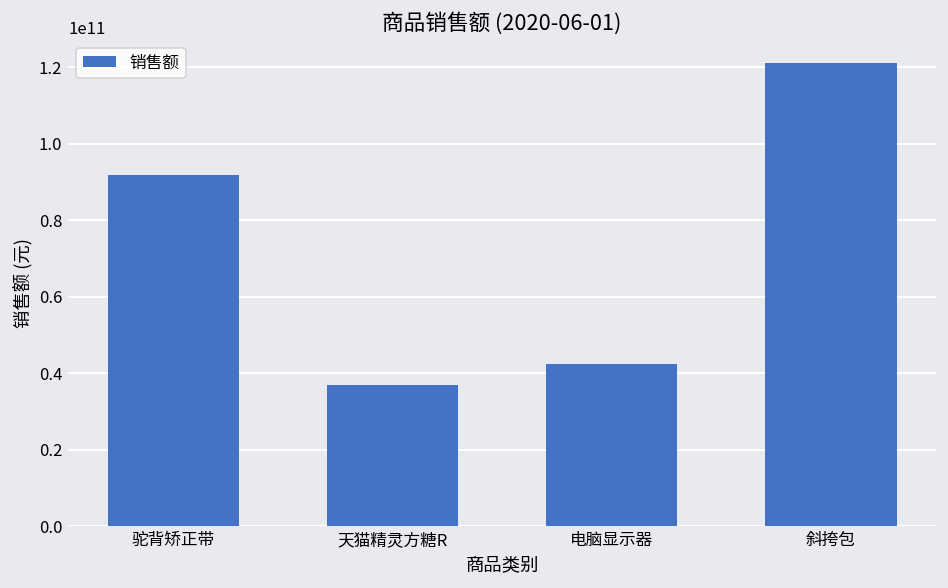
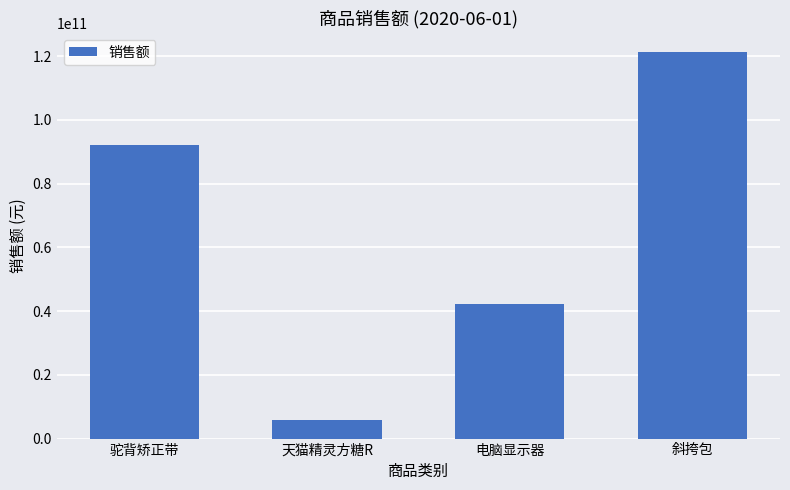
  {
    "驼背矫正带": 92000000000,
-   "天猫精灵方糖R": 37000000000,
+   "天猫精灵方糖R": 6000000000,
    "电脑显示器": 42000000000,
    "斜挎包": 121000000000
  }
